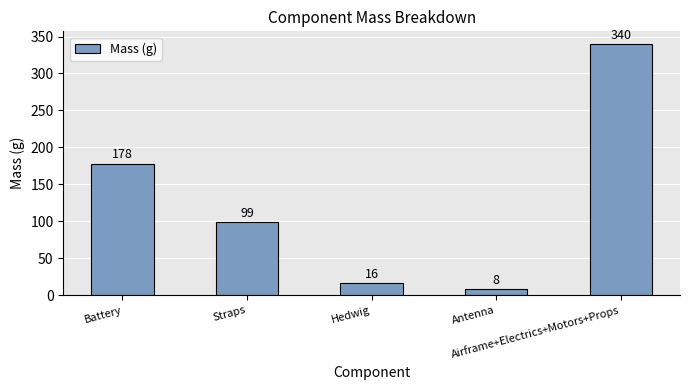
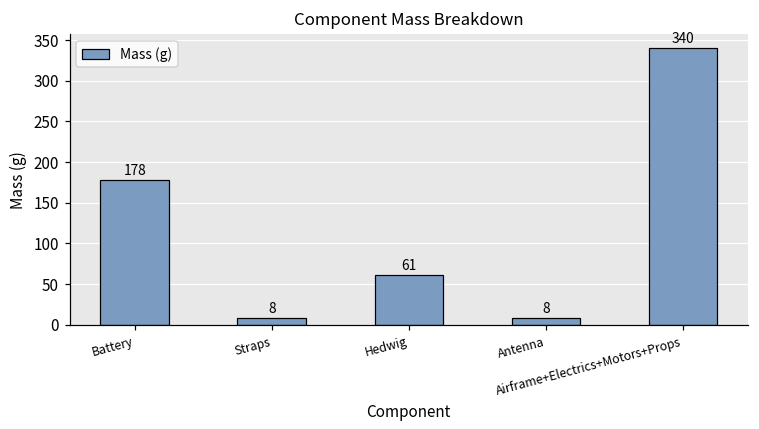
  {
    "Battery": 178,
-   "Straps": 99,
-   "Hedwig": 16,
+   "Straps": 8,
+   "Hedwig": 61,
    "Antenna": 8,
    "Airframe+Electrics+Motors+Props": 340
  }
